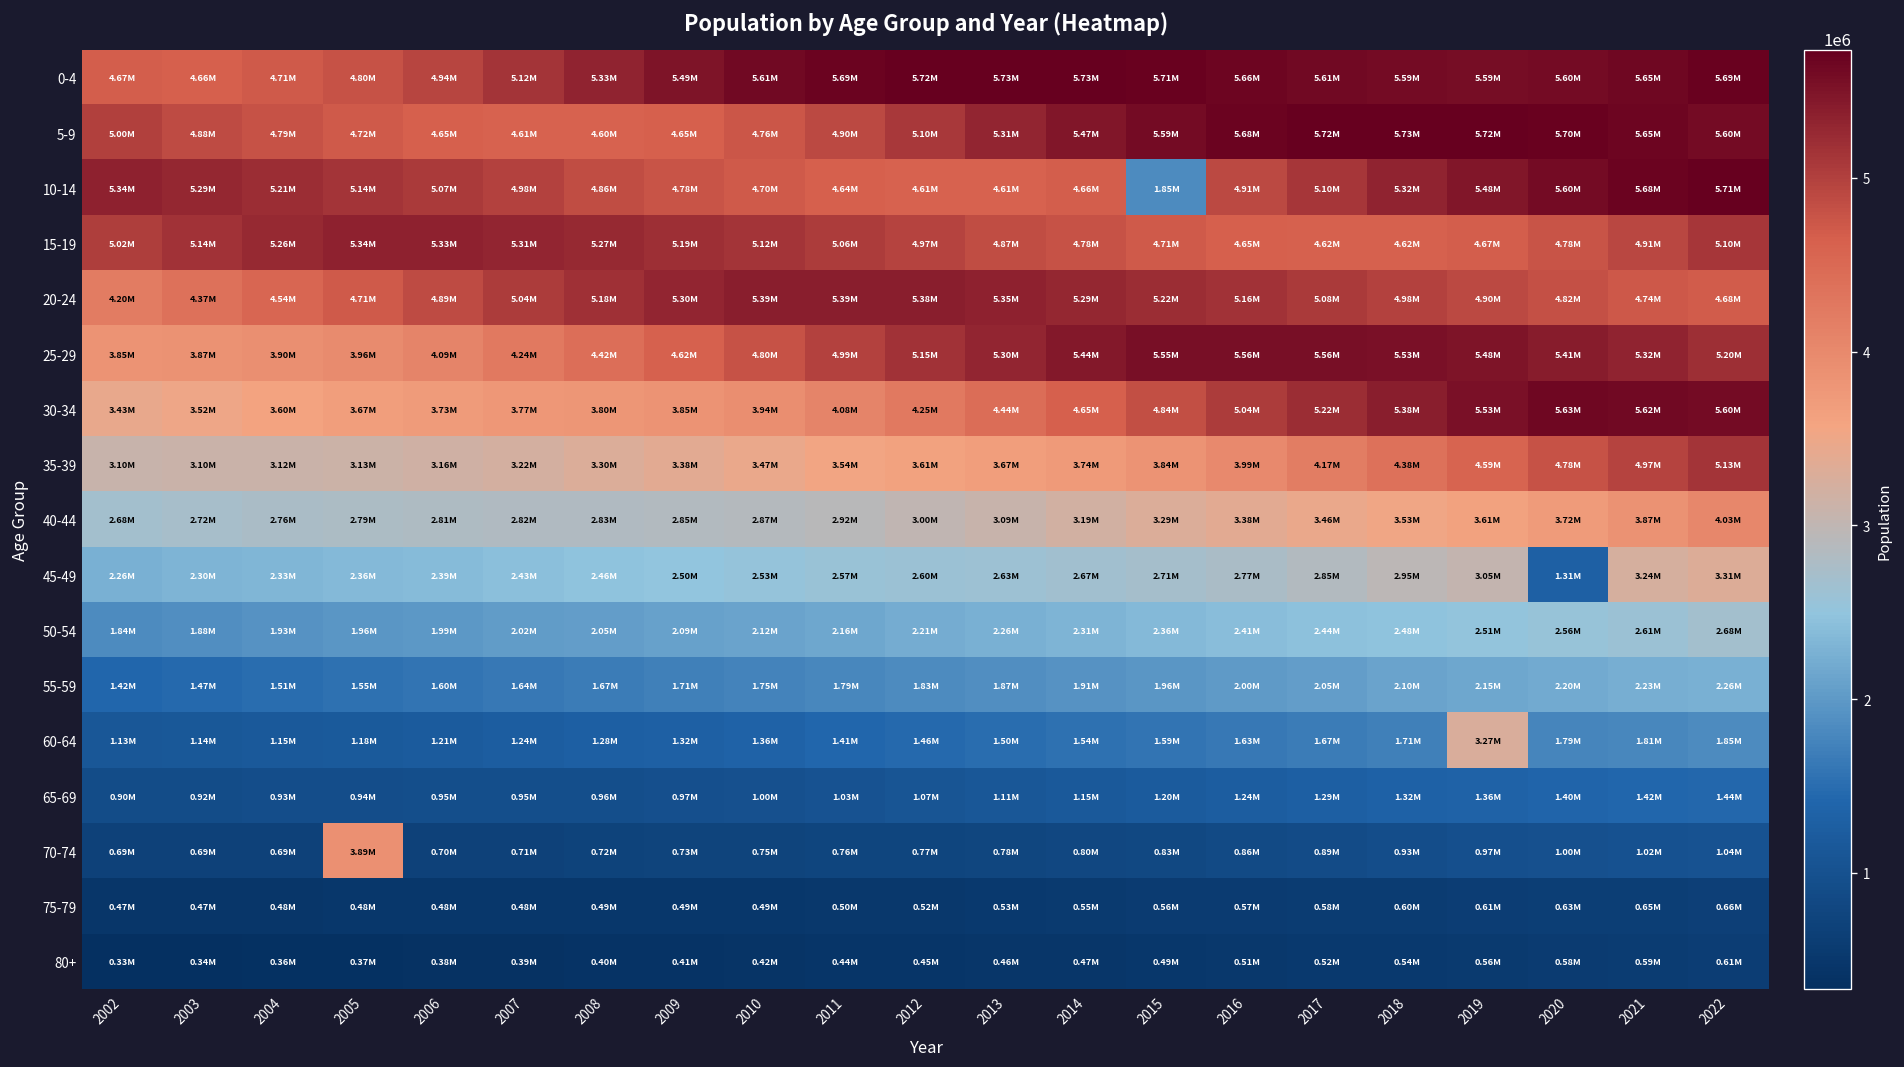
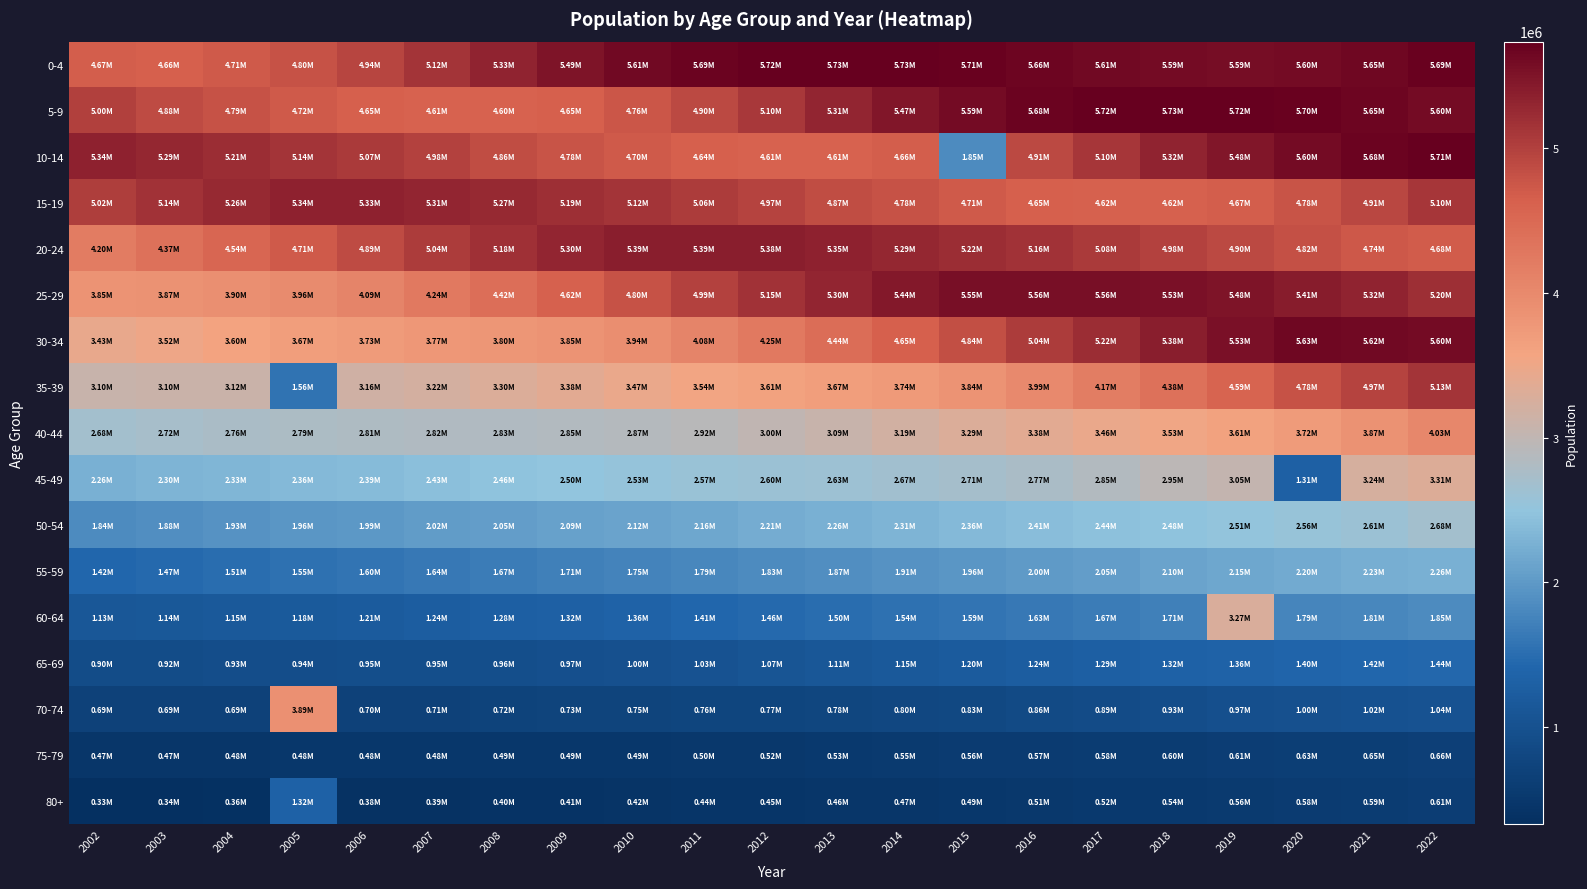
  {
    "35-39": {
      "2002": "3.10M",
      "2003": "3.10M",
      "2004": "3.12M",
-     "2005": "3.13M",
+     "2005": "1.56M",
      "2006": "3.16M",
      "2007": "3.22M",
      "2008": "3.30M",
      "2009": "3.38M",
      "2010": "3.47M",
      "2011": "3.54M",
      "2012": "3.61M",
      "2013": "3.67M",
      "2014": "3.74M",
      "2015": "3.84M",
      "2016": "3.99M",
      "2017": "4.17M",
      "2018": "4.38M",
      "2019": "4.59M",
      "2020": "4.78M",
      "2021": "4.97M",
      "2022": "5.13M"
    },
    "80+": {
      "2002": "0.33M",
      "2003": "0.34M",
      "2004": "0.36M",
-     "2005": "0.37M",
+     "2005": "1.32M",
      "2006": "0.38M",
      "2007": "0.39M",
      "2008": "0.40M",
      "2009": "0.41M",
      "2010": "0.42M",
      "2011": "0.44M",
      "2012": "0.45M",
      "2013": "0.46M",
      "2014": "0.47M",
      "2015": "0.49M",
      "2016": "0.51M",
      "2017": "0.52M",
      "2018": "0.54M",
      "2019": "0.56M",
      "2020": "0.58M",
      "2021": "0.59M",
      "2022": "0.61M"
    }
  }
